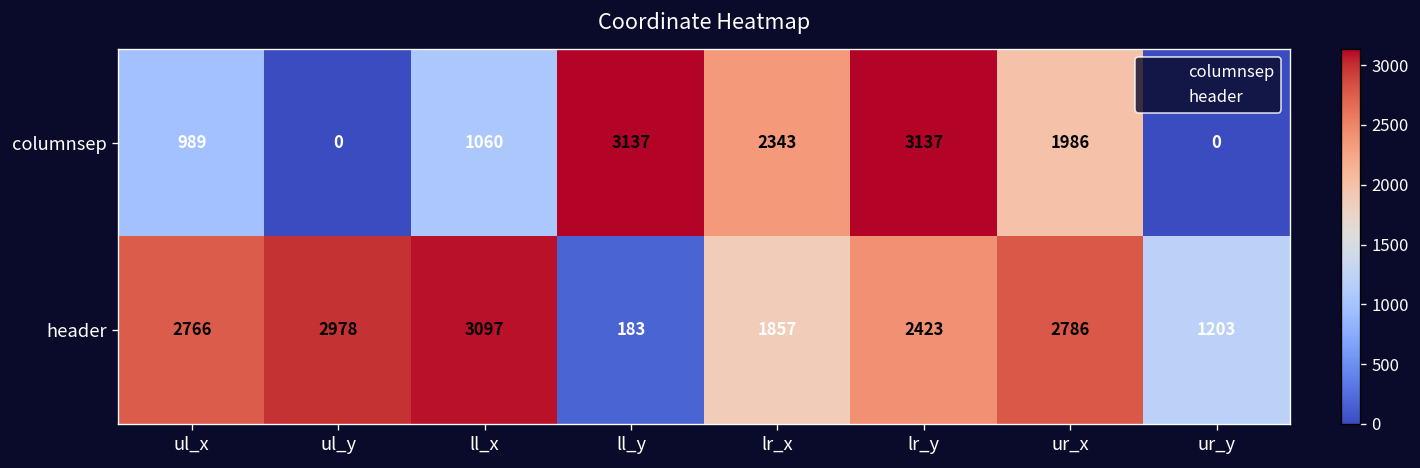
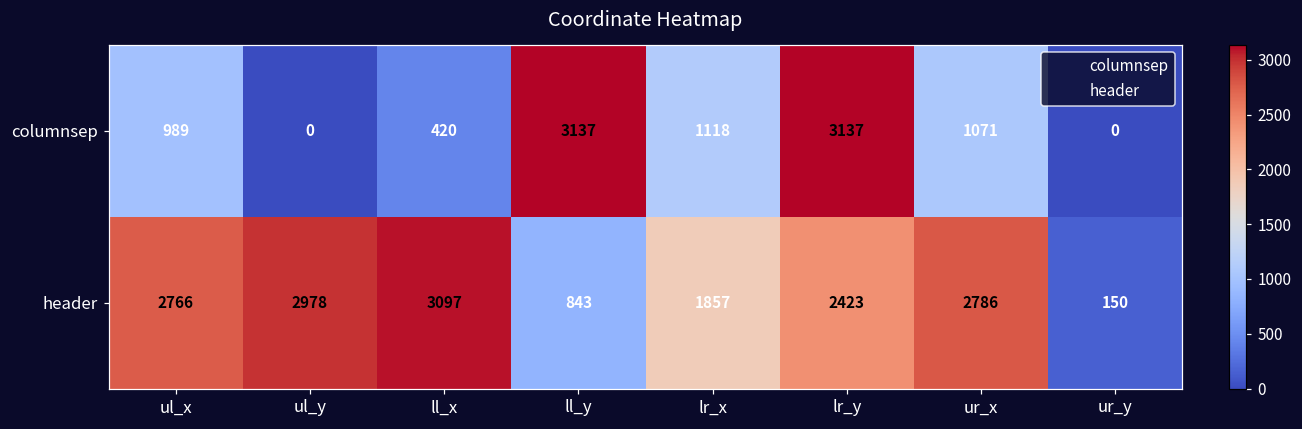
  {
    "columnsep": {
      "ul_x": 989,
      "ul_y": 0,
-     "ll_x": 1060,
+     "ll_x": 420,
      "ll_y": 3137,
-     "lr_x": 2343,
+     "lr_x": 1118,
      "lr_y": 3137,
-     "ur_x": 1986,
+     "ur_x": 1071,
      "ur_y": 0
    },
    "header": {
      "ul_x": 2766,
      "ul_y": 2978,
      "ll_x": 3097,
-     "ll_y": 183,
+     "ll_y": 843,
      "lr_x": 1857,
      "lr_y": 2423,
      "ur_x": 2786,
-     "ur_y": 1203
+     "ur_y": 150
    }
  }
